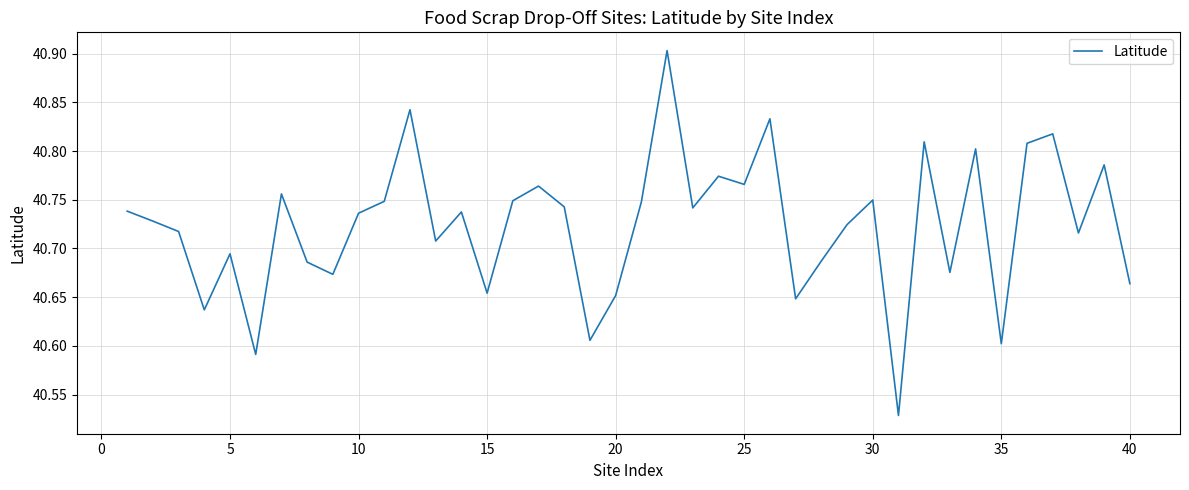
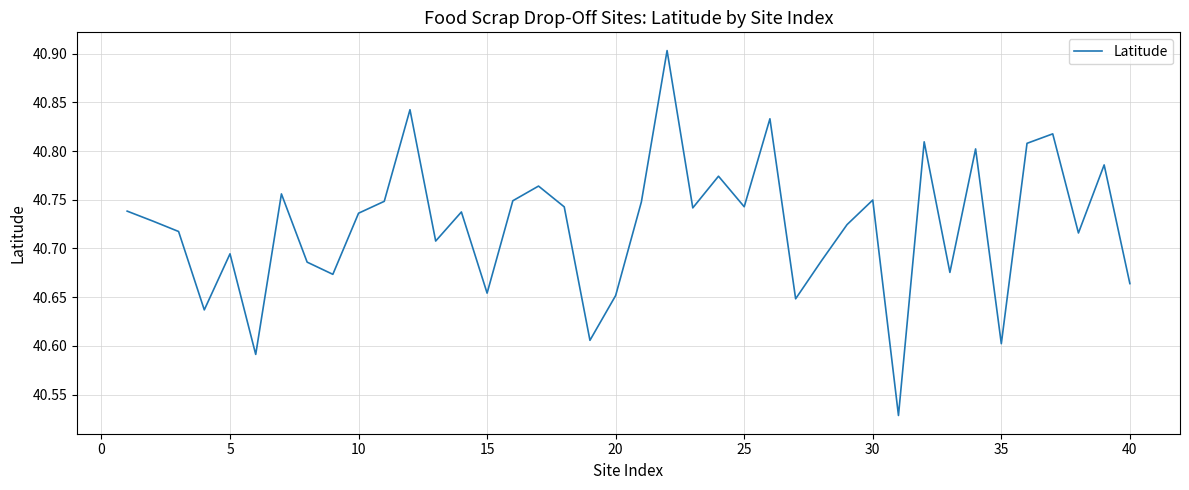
  {
    "5": 40.69,
    "10": 40.74,
    "15": 40.65,
    "20": 40.65,
-   "25": 40.77,
+   "25": 40.74,
    "30": 40.75,
    "35": 40.60,
    "40": 40.66
  }
